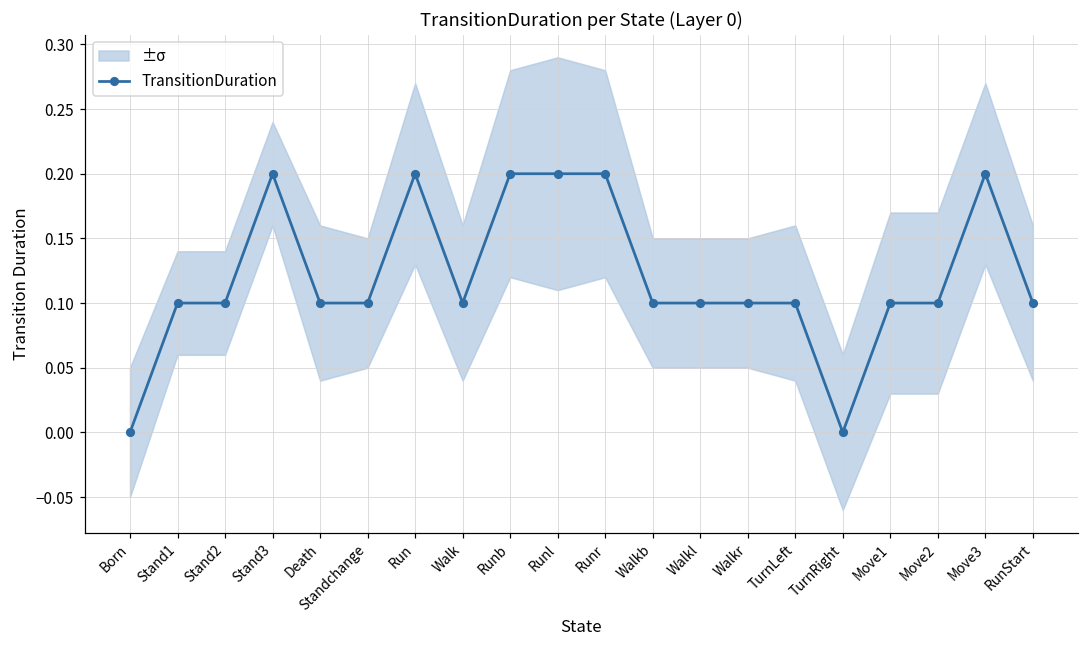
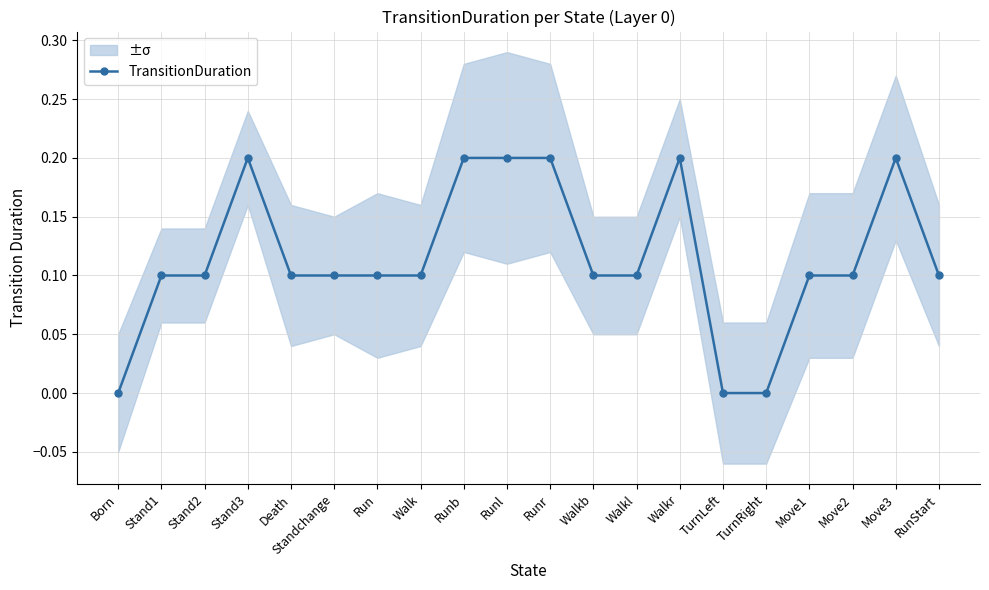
  {
    "TransitionDuration": {
      "Born": 0.0,
      "Stand1": 0.1,
      "Stand2": 0.1,
      "Stand3": 0.2,
      "Death": 0.1,
      "Standchange": 0.1,
-     "Run": 0.2,
+     "Run": 0.1,
      "Walk": 0.1,
      "Runb": 0.2,
      "Runl": 0.2,
      "Runr": 0.2,
      "Walkb": 0.1,
      "Walkl": 0.1,
-     "Walkr": 0.1,
-     "TurnLeft": 0.1,
+     "Walkr": 0.2,
+     "TurnLeft": 0.0,
      "TurnRight": 0.0,
      "Move1": 0.1,
      "Move2": 0.1,
      "Move3": 0.2,
      "RunStart": 0.1
    }
  }
